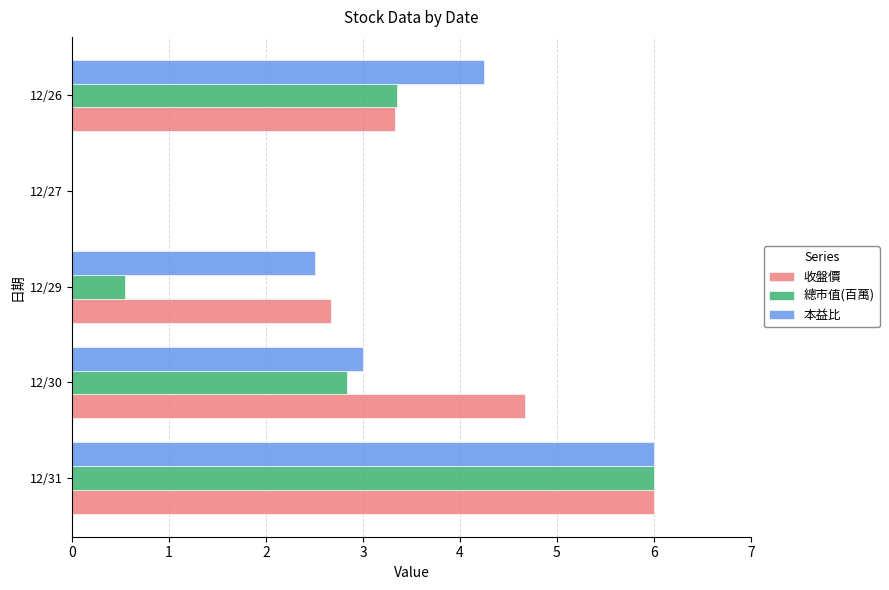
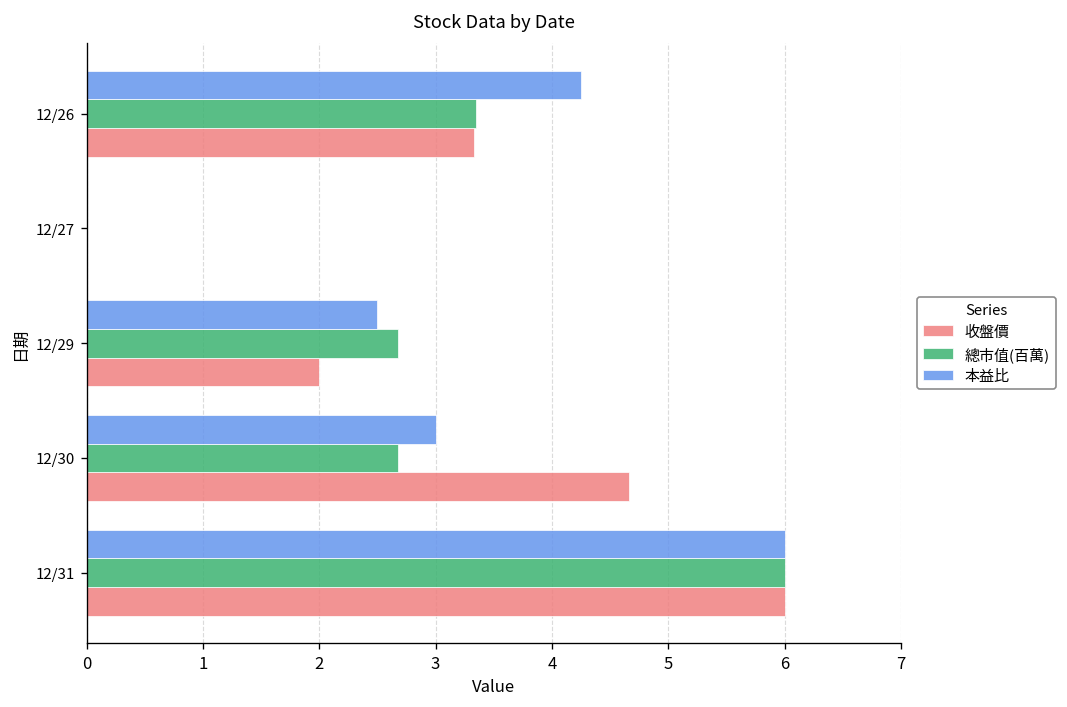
  {
    "收盤價": {
      "12/26": 3.3,
      "12/27": 0.0,
-     "12/29": 2.7,
+     "12/29": 2.0,
      "12/30": 4.7,
      "12/31": 6.0
    },
    "總市值(百萬)": {
      "12/26": 3.3,
      "12/27": 0.0,
-     "12/29": 0.5,
-     "12/30": 2.8,
+     "12/29": 2.7,
+     "12/30": 2.7,
      "12/31": 6.0
    },
    "本益比": {
      "12/26": 4.2,
      "12/27": 0.0,
      "12/29": 2.5,
      "12/30": 3.0,
      "12/31": 6.0
    }
  }
